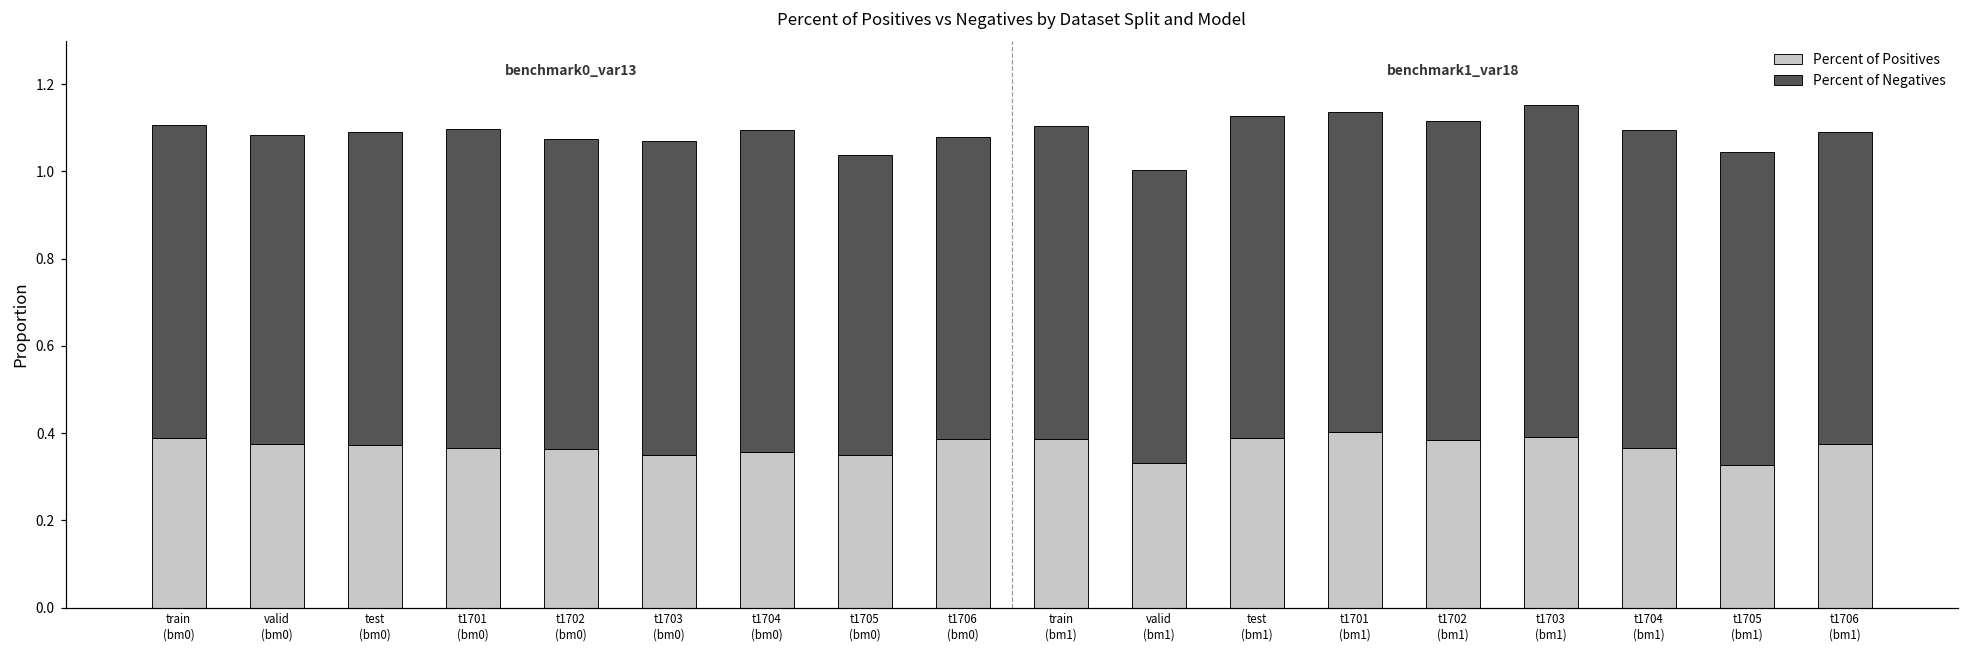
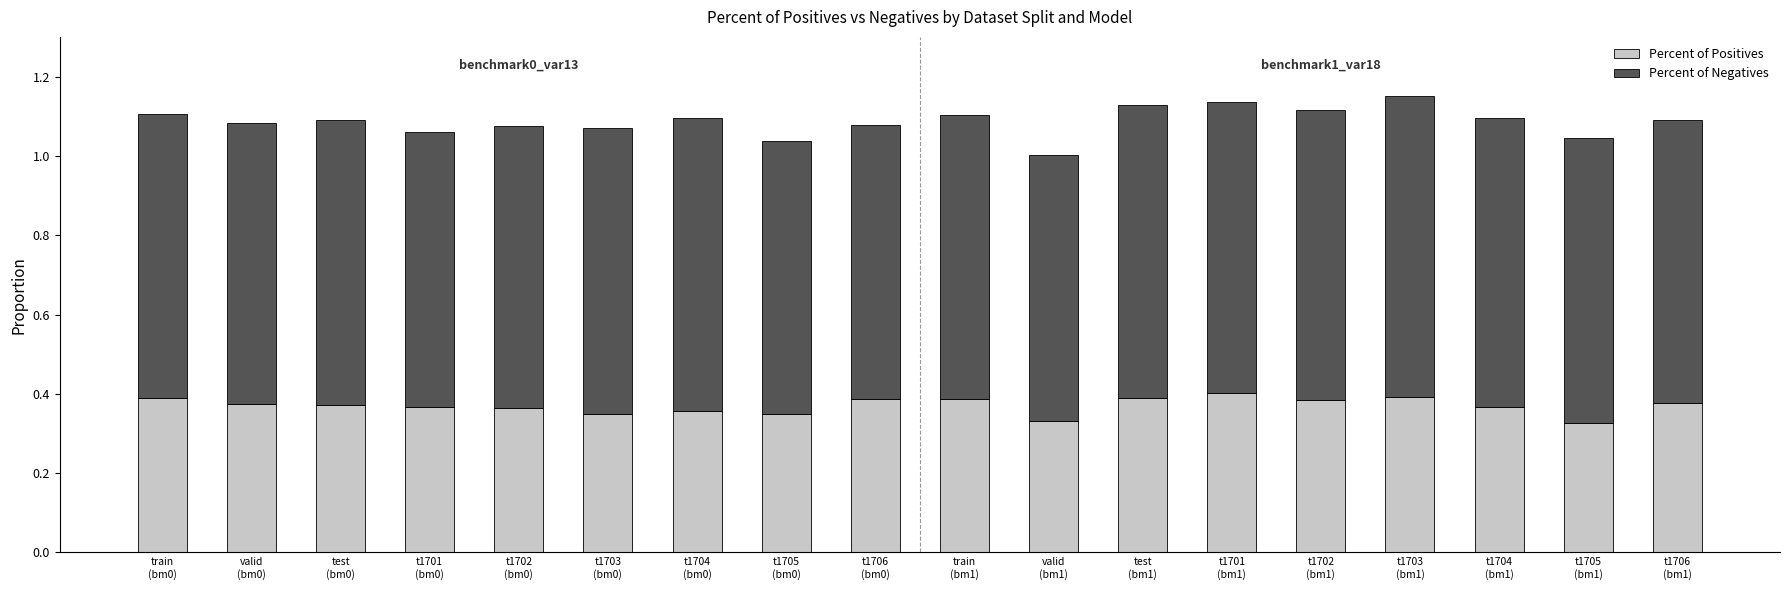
  {
    "Percent of Positives": {
      "train (bm0)": 0.39,
      "valid (bm0)": 0.37,
      "test (bm0)": 0.37,
      "t1701 (bm0)": 0.37,
      "t1702 (bm0)": 0.36,
      "t1703 (bm0)": 0.35,
      "t1704 (bm0)": 0.36,
      "t1705 (bm0)": 0.35,
      "t1706 (bm0)": 0.39,
      "train (bm1)": 0.39,
      "valid (bm1)": 0.33,
      "test (bm1)": 0.39,
      "t1701 (bm1)": 0.40,
      "t1702 (bm1)": 0.39,
      "t1703 (bm1)": 0.39,
      "t1704 (bm1)": 0.37,
      "t1705 (bm1)": 0.33,
      "t1706 (bm1)": 0.38
    },
    "Percent of Negatives": {
      "train (bm0)": 0.72,
      "valid (bm0)": 0.71,
      "test (bm0)": 0.72,
-     "t1701 (bm0)": 0.73,
+     "t1701 (bm0)": 0.69,
      "t1702 (bm0)": 0.71,
      "t1703 (bm0)": 0.72,
      "t1704 (bm0)": 0.74,
      "t1705 (bm0)": 0.69,
      "t1706 (bm0)": 0.69,
      "train (bm1)": 0.72,
      "valid (bm1)": 0.67,
      "test (bm1)": 0.74,
      "t1701 (bm1)": 0.73,
      "t1702 (bm1)": 0.73,
      "t1703 (bm1)": 0.76,
      "t1704 (bm1)": 0.73,
      "t1705 (bm1)": 0.72,
      "t1706 (bm1)": 0.71
    }
  }
